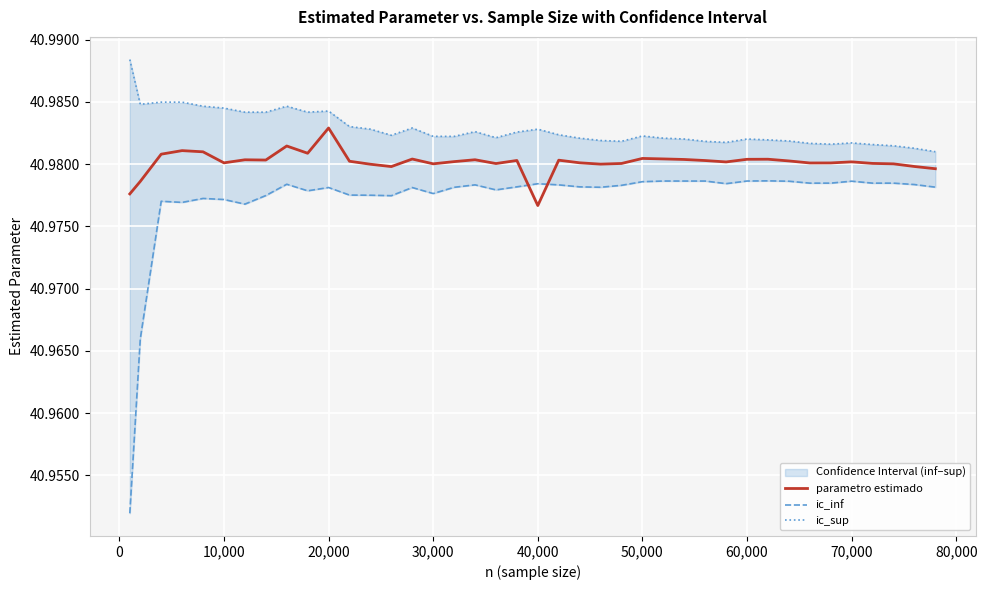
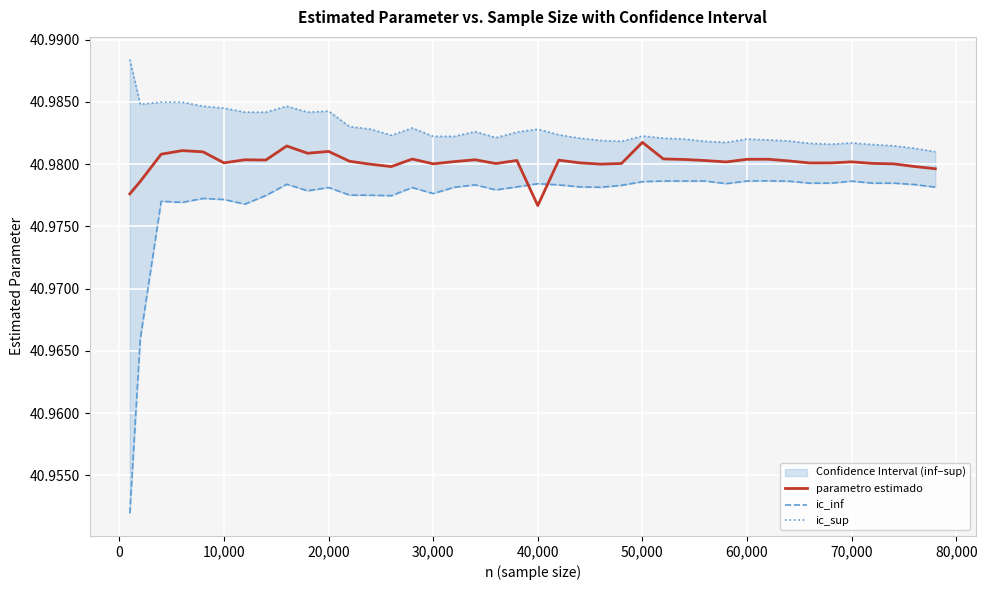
  {
    "parametro estimado": {
      "10,000": 40.9801,
-     "20,000": 40.9829,
+     "20,000": 40.9810,
      "30,000": 40.9800,
      "40,000": 40.9767,
-     "50,000": 40.9805,
+     "50,000": 40.9818,
      "60,000": 40.9804,
      "70,000": 40.9802
    }
  }
